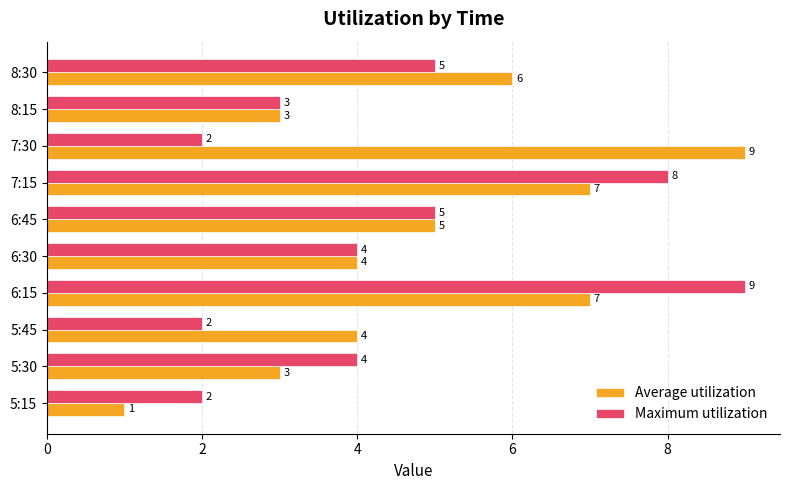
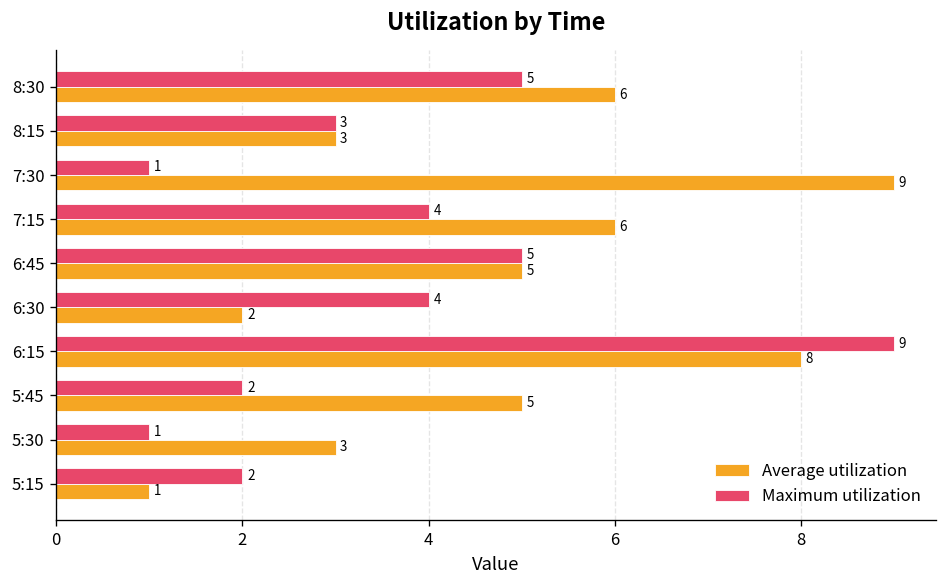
  {
    "Average utilization": {
      "8:30": 6,
      "8:15": 3,
      "7:30": 9,
-     "7:15": 7,
+     "7:15": 6,
      "6:45": 5,
-     "6:30": 4,
-     "6:15": 7,
-     "5:45": 4,
+     "6:30": 2,
+     "6:15": 8,
+     "5:45": 5,
      "5:30": 3,
      "5:15": 1
    },
    "Maximum utilization": {
      "8:30": 5,
      "8:15": 3,
-     "7:30": 2,
-     "7:15": 8,
+     "7:30": 1,
+     "7:15": 4,
      "6:45": 5,
      "6:30": 4,
      "6:15": 9,
      "5:45": 2,
-     "5:30": 4,
+     "5:30": 1,
      "5:15": 2
    }
  }
